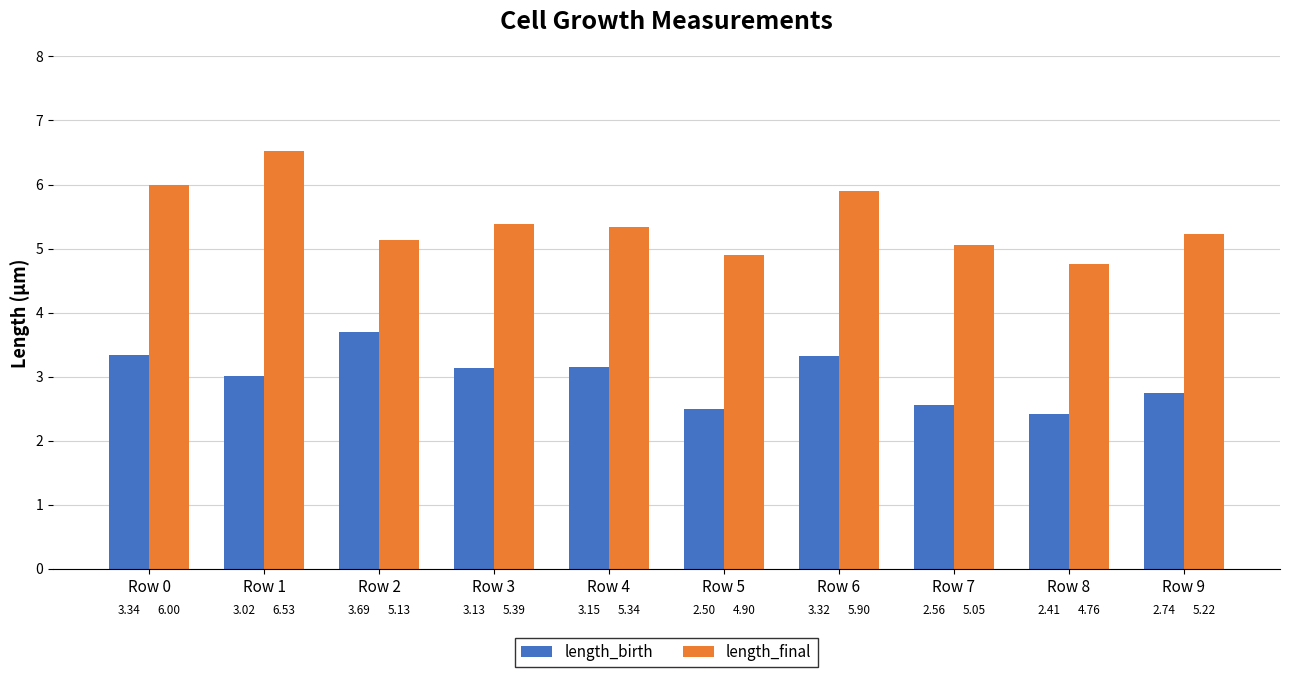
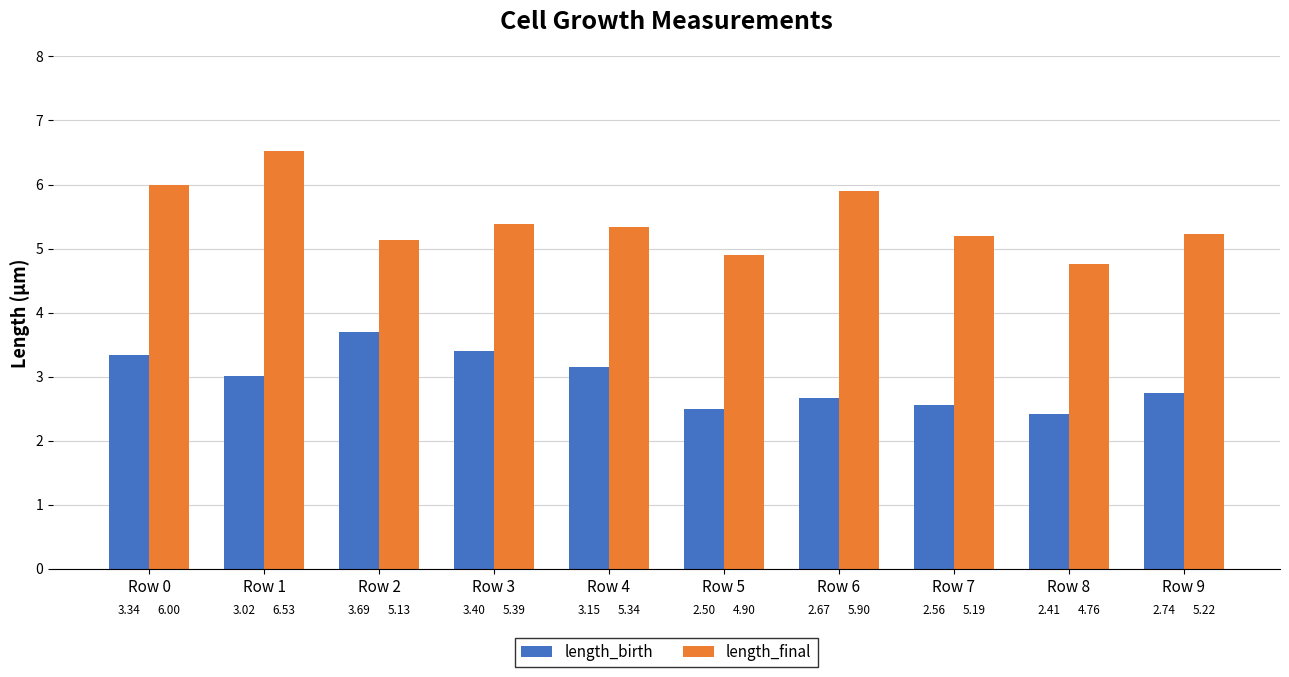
  {
    "length_birth": {
-     "Row 3": 3.13,
-     "Row 6": 3.32
+     "Row 3": 3.40,
+     "Row 6": 2.67
    },
    "length_final": {
-     "Row 7": 5.05
+     "Row 7": 5.19
    }
  }
